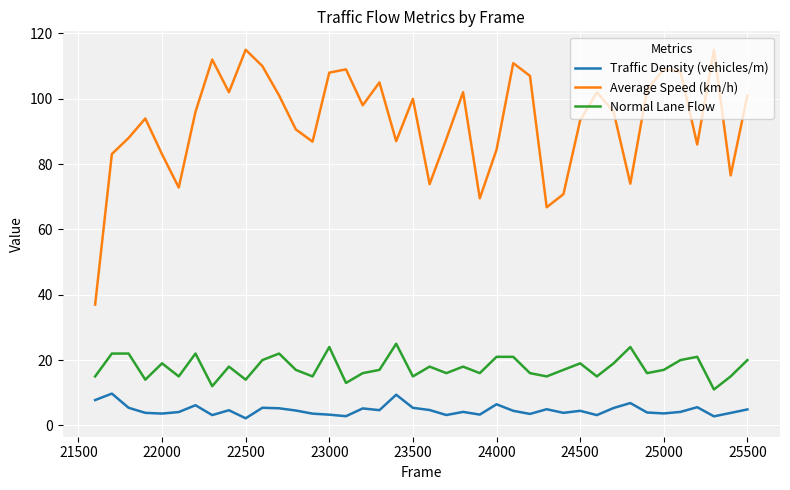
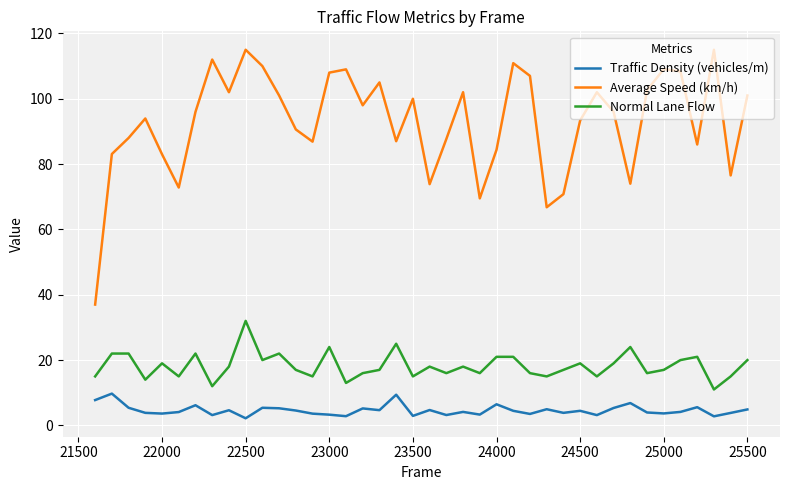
  {
    "Traffic Density (vehicles/m)": {
      "22000": 4,
      "22500": 2,
      "23000": 3,
-     "23500": 5,
+     "23500": 3,
      "24000": 6,
      "24500": 4,
      "25000": 4,
      "25500": 5
    },
    "Average Speed (km/h)": {
      "22000": 83,
      "22500": 115,
      "23000": 108,
      "23500": 100,
      "24000": 84,
      "24500": 93
    },
    "Normal Lane Flow": {
      "22000": 19,
-     "22500": 14,
+     "22500": 32,
      "23000": 24,
      "23500": 15,
      "24000": 21,
      "24500": 19,
      "25000": 17,
      "25500": 20
    }
  }
